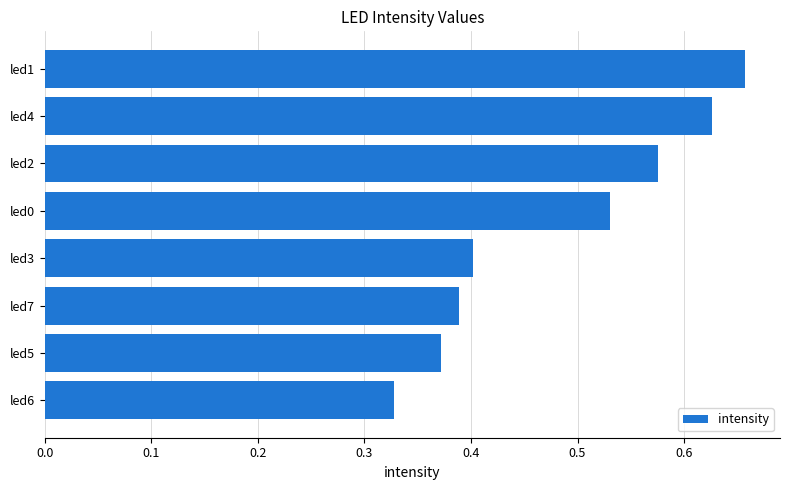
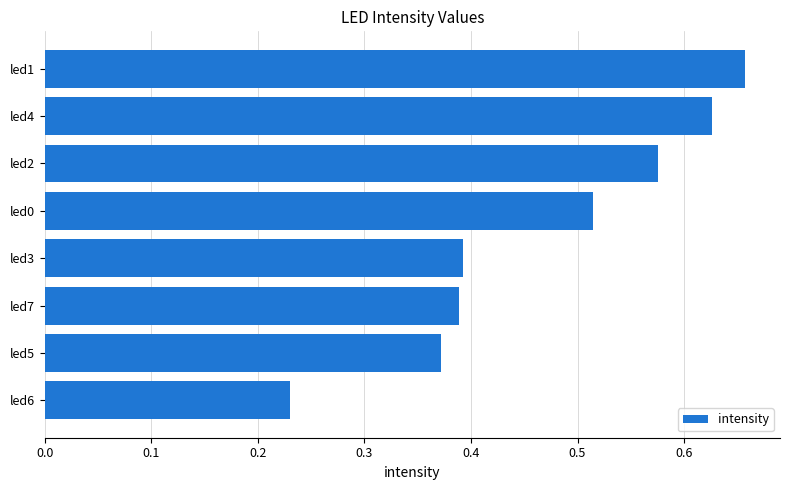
  {
    "led1": 0.657,
    "led4": 0.626,
    "led2": 0.576,
-   "led0": 0.531,
-   "led3": 0.402,
+   "led0": 0.514,
+   "led3": 0.393,
    "led7": 0.389,
    "led5": 0.372,
-   "led6": 0.327
+   "led6": 0.230
  }
